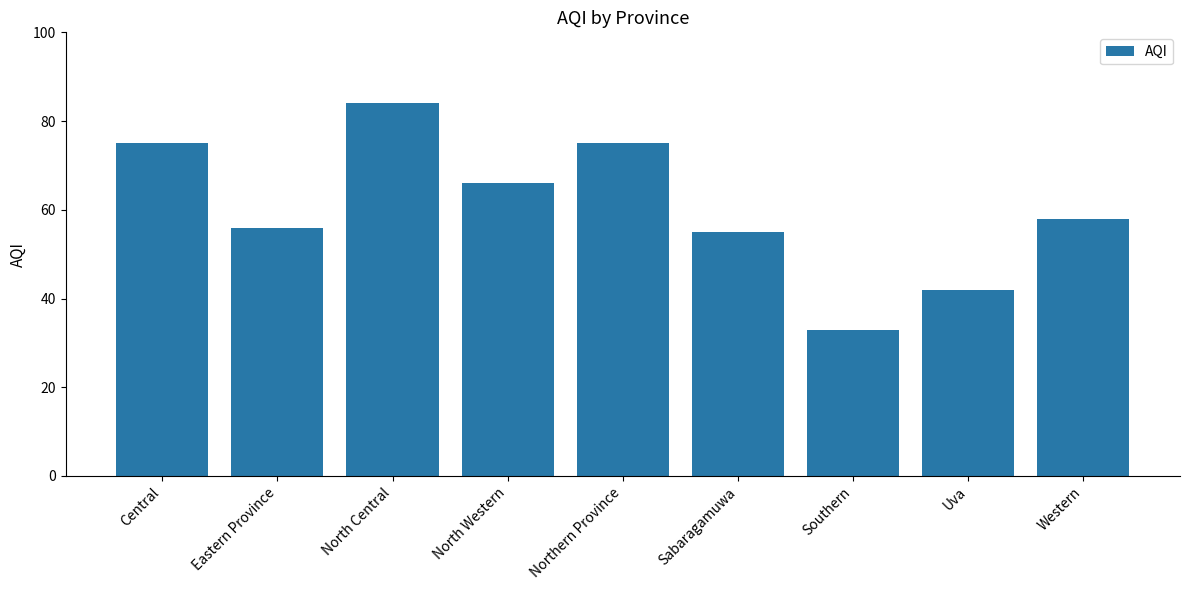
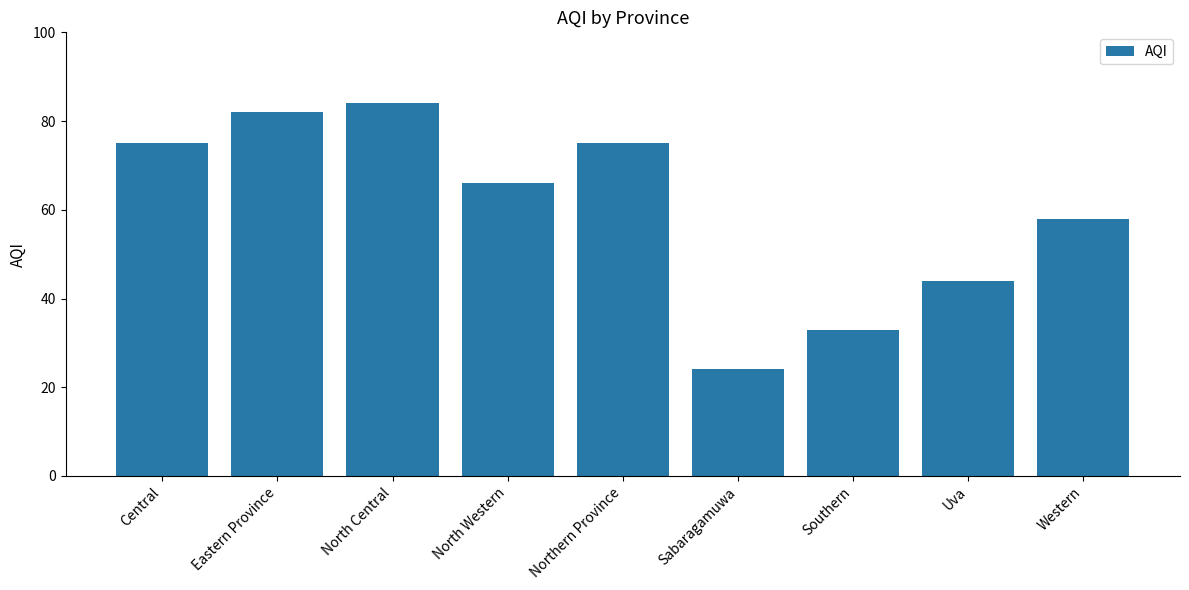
  {
    "Central": 75,
-   "Eastern Province": 56,
+   "Eastern Province": 82,
    "North Central": 84,
    "North Western": 66,
    "Northern Province": 75,
-   "Sabaragamuwa": 55,
+   "Sabaragamuwa": 24,
    "Southern": 33,
-   "Uva": 42,
+   "Uva": 44,
    "Western": 58
  }
